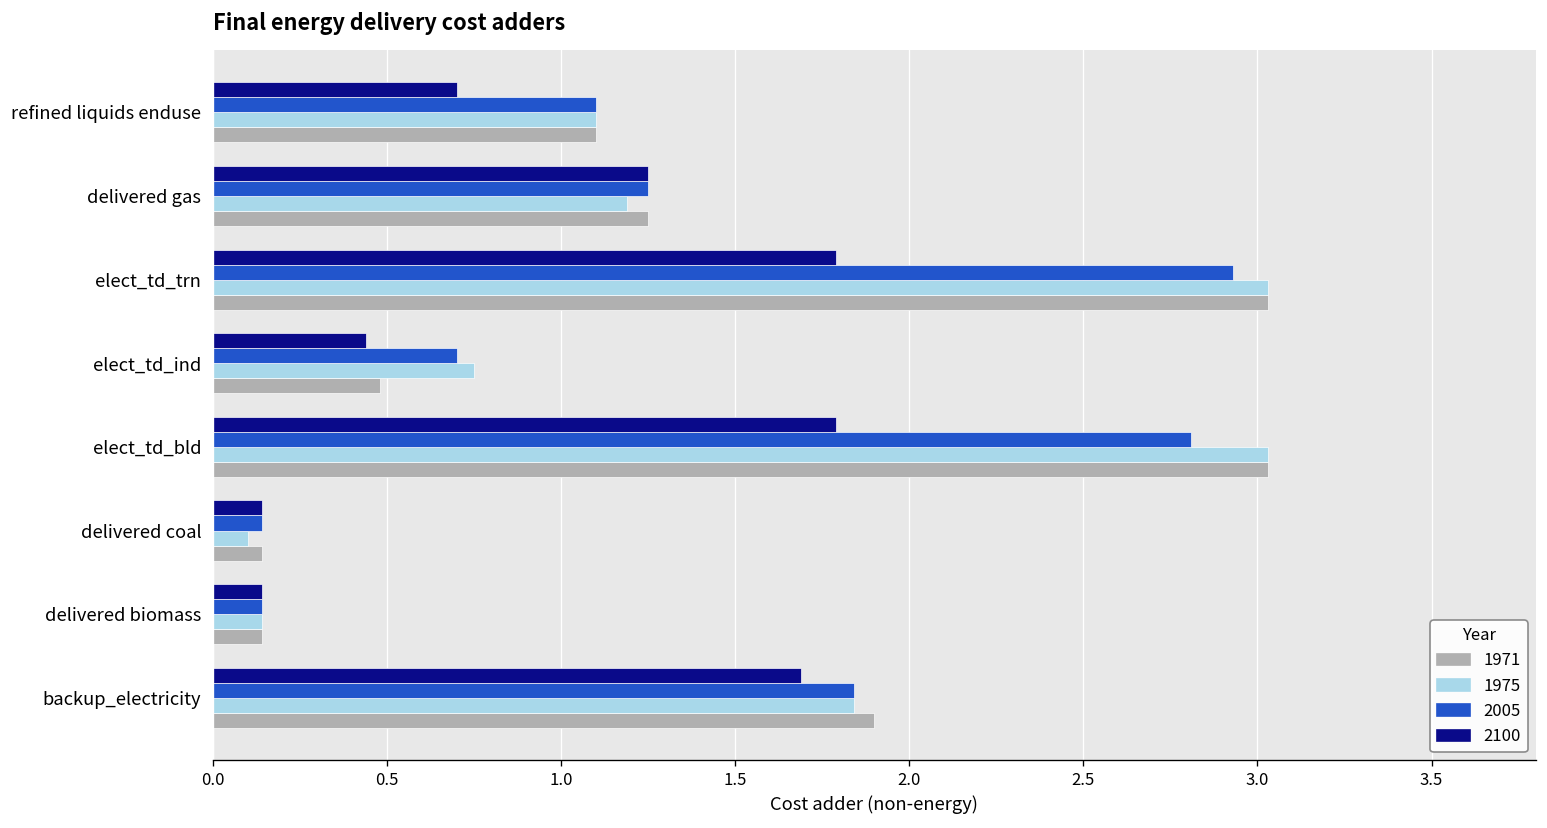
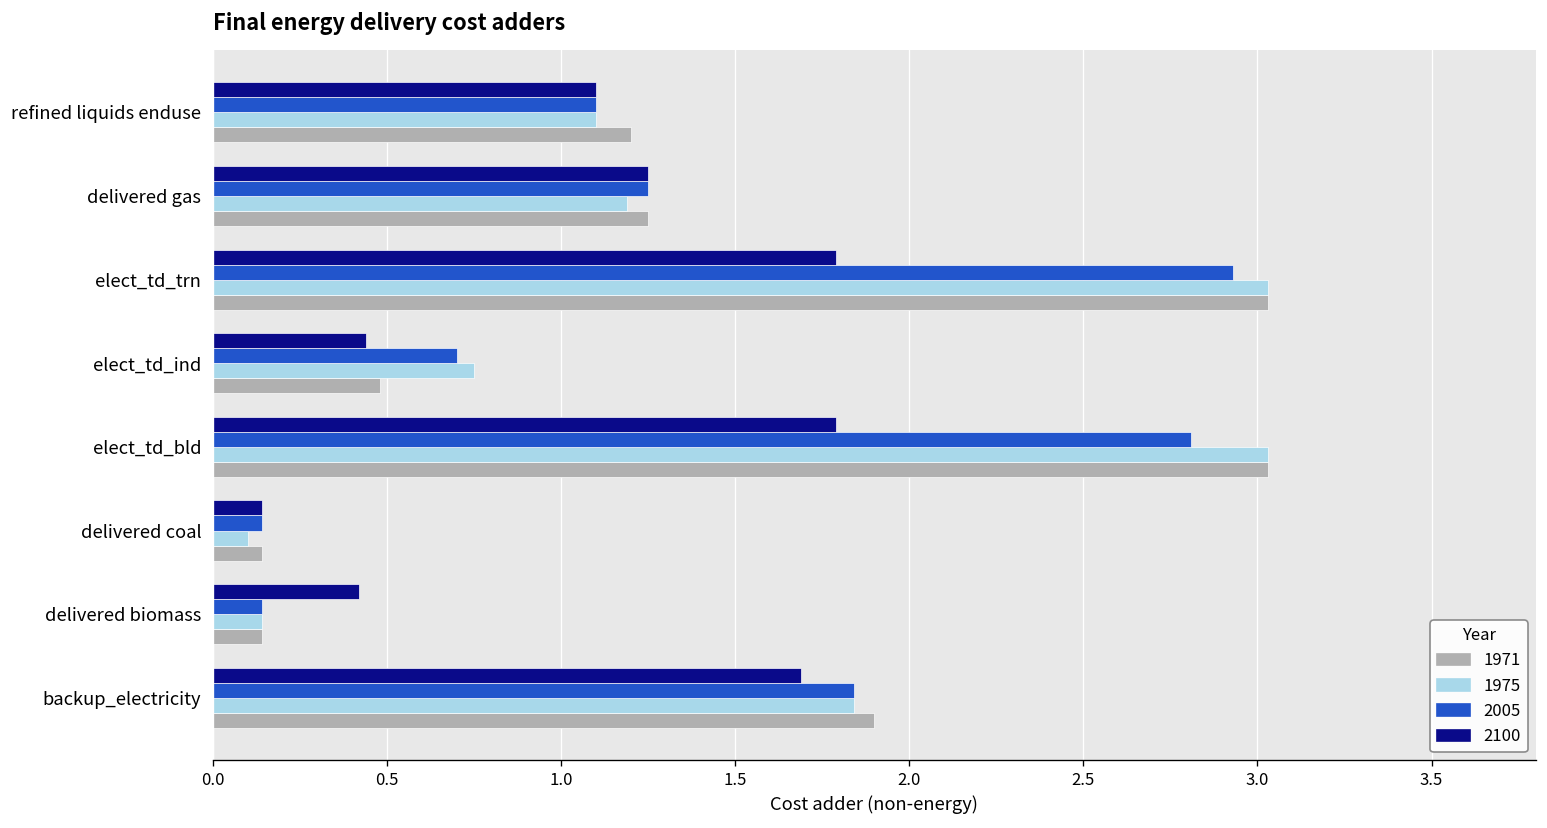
  {
    "1971": {
-     "refined liquids enduse": 1.1,
+     "refined liquids enduse": 1.2,
      "delivered gas": 1.25,
      "elect_td_trn": 3.03,
      "elect_td_ind": 0.48,
      "elect_td_bld": 3.03,
      "delivered coal": 0.14,
      "delivered biomass": 0.14,
      "backup_electricity": 1.9
    },
    "1975": {
      "refined liquids enduse": 1.10,
      "delivered gas": 1.19,
      "elect_td_trn": 3.03,
      "elect_td_ind": 0.75,
      "elect_td_bld": 3.03,
      "delivered coal": 0.10,
      "delivered biomass": 0.14,
      "backup_electricity": 1.84
    },
    "2005": {
      "refined liquids enduse": 1.10,
      "delivered gas": 1.25,
      "elect_td_trn": 2.93,
      "elect_td_ind": 0.70,
      "elect_td_bld": 2.81,
      "delivered coal": 0.14,
      "delivered biomass": 0.14,
      "backup_electricity": 1.84
    },
    "2100": {
-     "refined liquids enduse": 0.7,
+     "refined liquids enduse": 1.1,
      "delivered gas": 1.25,
      "elect_td_trn": 1.79,
      "elect_td_ind": 0.44,
      "elect_td_bld": 1.79,
      "delivered coal": 0.14,
-     "delivered biomass": 0.14,
+     "delivered biomass": 0.42,
      "backup_electricity": 1.69
    }
  }
